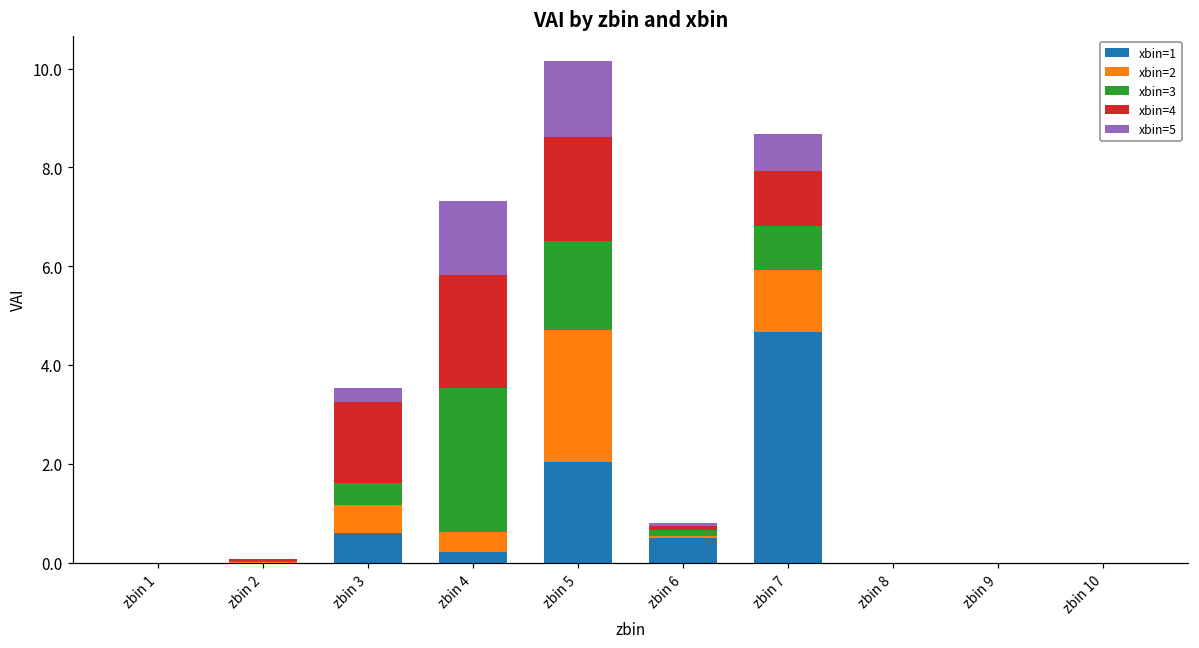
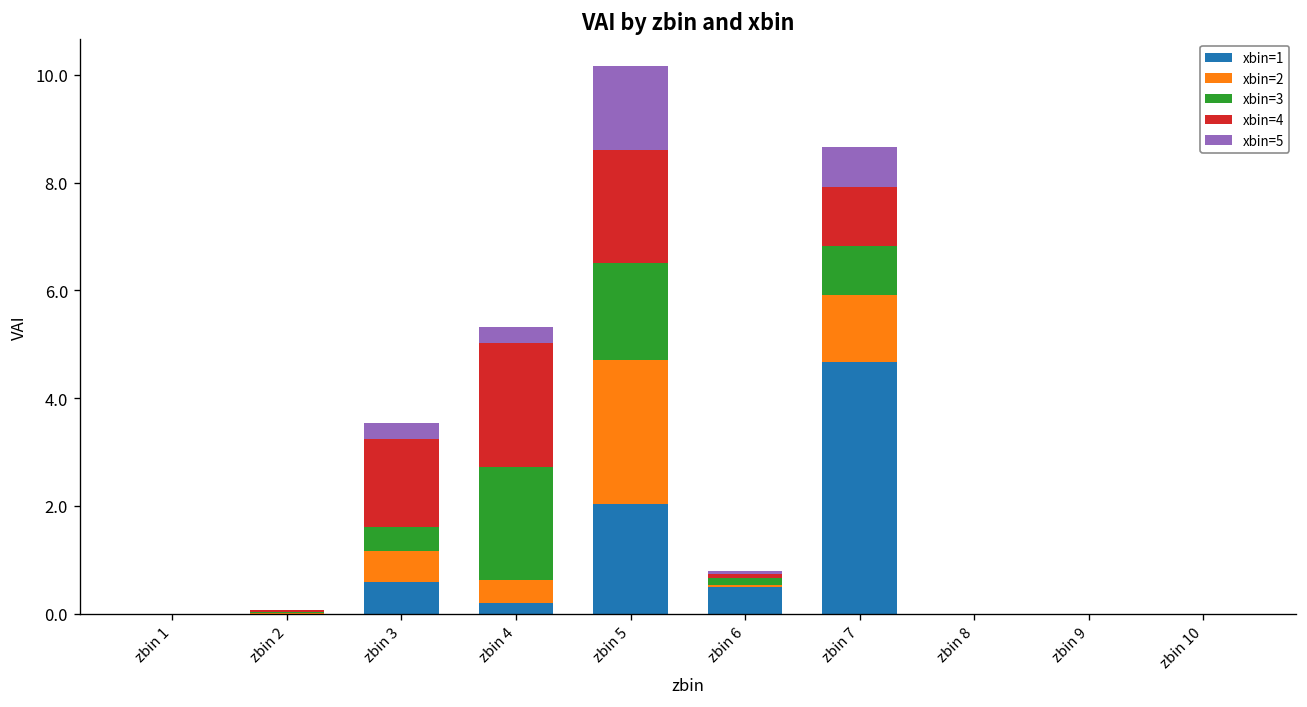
  {
    "xbin=1": {
      "zbin 1": 0.0,
      "zbin 2": 0.0,
      "zbin 3": 0.6,
      "zbin 4": 0.2,
      "zbin 5": 2.0,
      "zbin 6": 0.5,
      "zbin 7": 4.7,
      "zbin 8": 0.0,
      "zbin 9": 0.0,
      "zbin 10": 0.0
    },
    "xbin=2": {
      "zbin 1": 0.0,
      "zbin 3": 0.6,
      "zbin 4": 0.4,
      "zbin 5": 2.7,
      "zbin 7": 1.3,
      "zbin 8": 0.0,
      "zbin 9": 0.0,
      "zbin 10": 0.0
    },
    "xbin=3": {
      "zbin 1": 0.0,
      "zbin 3": 0.5,
-     "zbin 4": 2.9,
+     "zbin 4": 2.1,
      "zbin 5": 1.8,
      "zbin 6": 0.1,
      "zbin 7": 0.9,
      "zbin 8": 0.0,
      "zbin 9": 0.0,
      "zbin 10": 0.0
    },
    "xbin=4": {
      "zbin 1": 0.0,
      "zbin 3": 1.6,
      "zbin 4": 2.3,
      "zbin 5": 2.1,
      "zbin 6": 0.1,
      "zbin 7": 1.1,
      "zbin 8": 0.0,
      "zbin 9": 0.0,
      "zbin 10": 0.0
    },
    "xbin=5": {
      "zbin 1": 0.0,
      "zbin 3": 0.3,
-     "zbin 4": 1.5,
+     "zbin 4": 0.3,
      "zbin 5": 1.6,
      "zbin 6": 0.1,
      "zbin 7": 0.8,
      "zbin 8": 0.0,
      "zbin 9": 0.0,
      "zbin 10": 0.0
    }
  }
